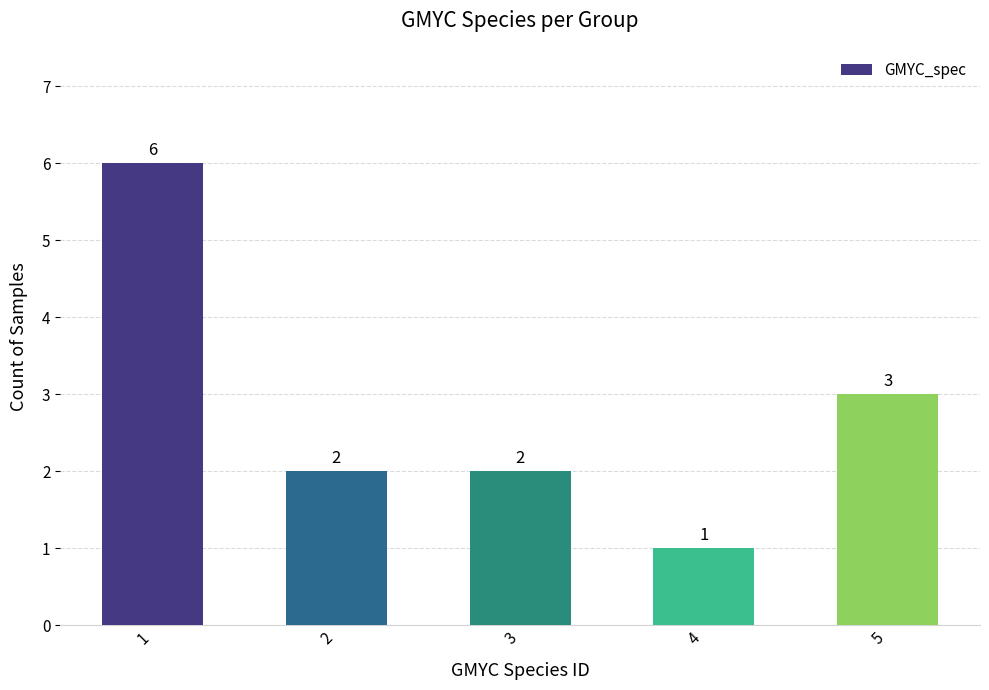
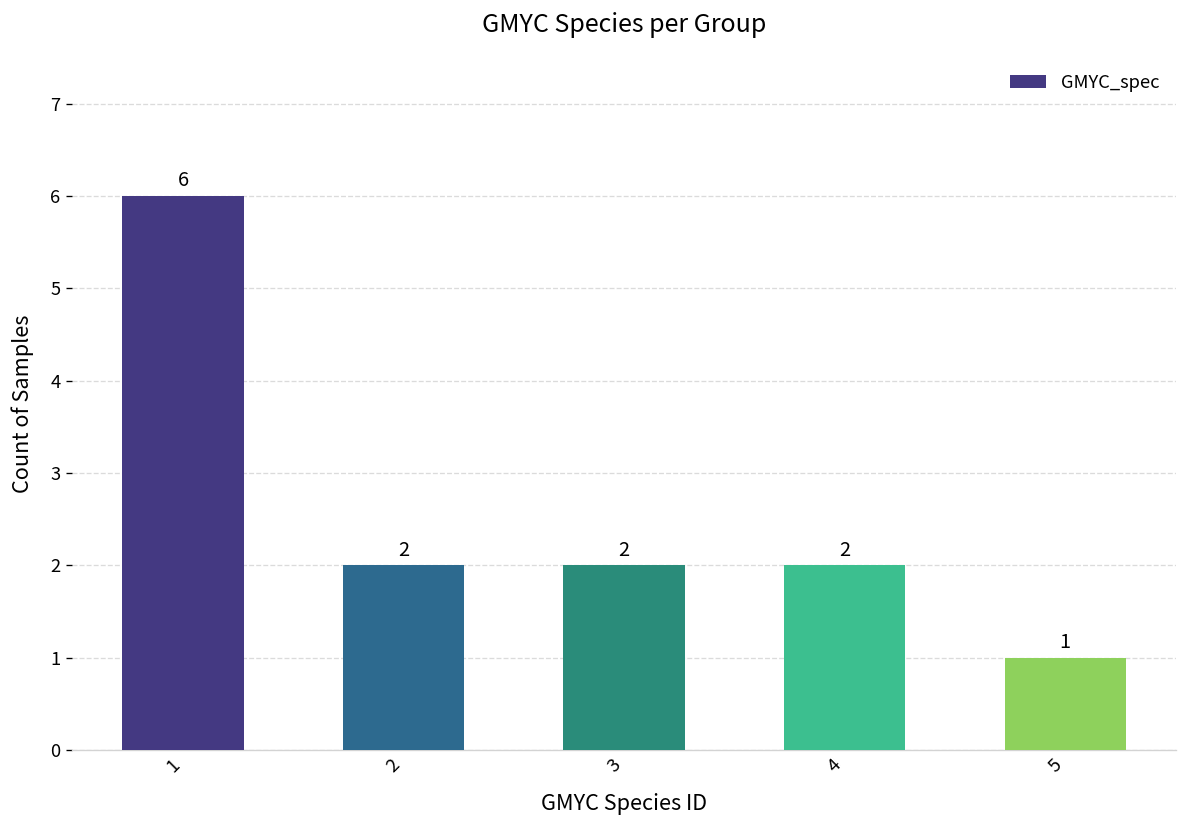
  {
    "1": 6,
    "2": 2,
    "3": 2,
-   "4": 1,
-   "5": 3
+   "4": 2,
+   "5": 1
  }
